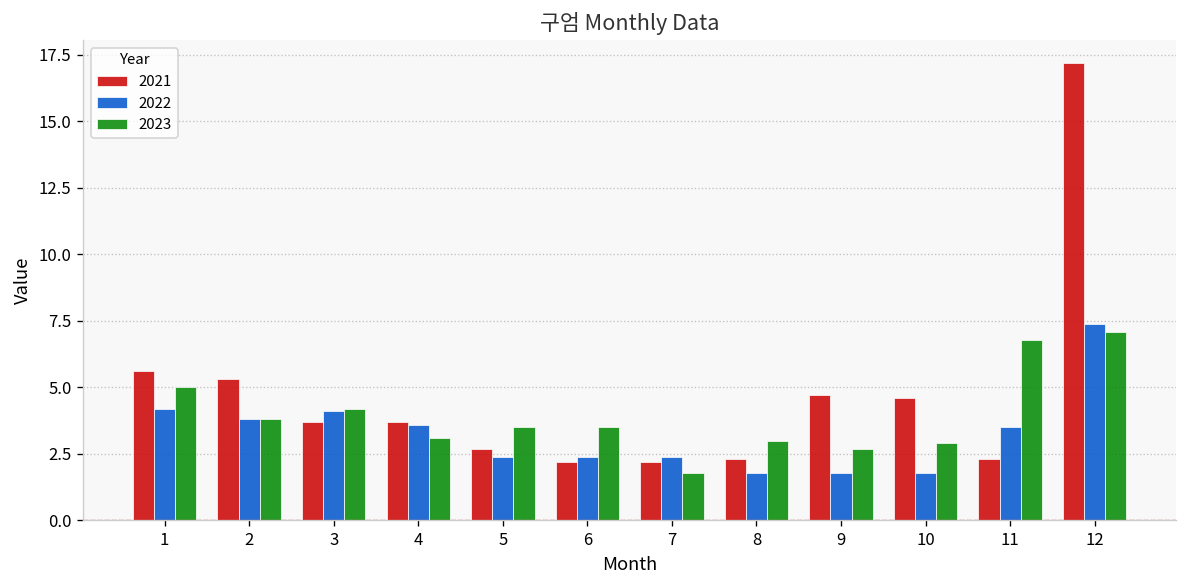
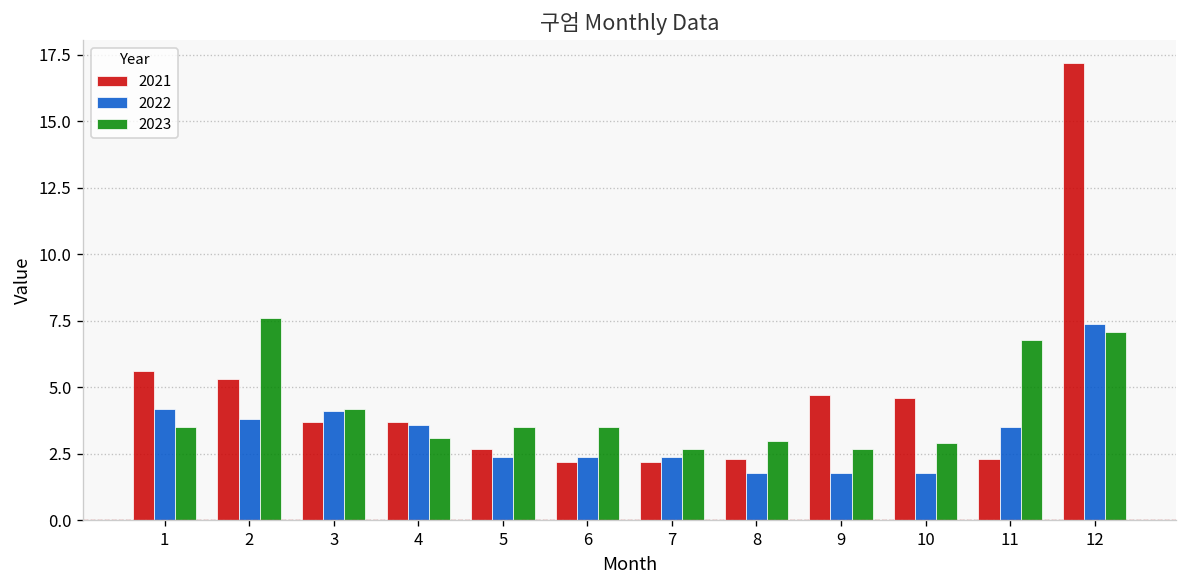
  {
    "2021": {
      "1": 5.6,
      "2": 5.3,
      "3": 3.7,
      "4": 3.7,
      "5": 2.7,
      "6": 2.2,
      "7": 2.2,
      "8": 2.3,
      "9": 4.7,
      "10": 4.6,
      "11": 2.3,
      "12": 17.2
    },
    "2022": {
      "1": 4.2,
      "2": 3.8,
      "3": 4.1,
      "4": 3.6,
      "5": 2.4,
      "6": 2.4,
      "7": 2.4,
      "8": 1.8,
      "9": 1.8,
      "10": 1.8,
      "11": 3.5,
      "12": 7.4
    },
    "2023": {
-     "1": 5.0,
-     "2": 3.8,
+     "1": 3.5,
+     "2": 7.6,
      "3": 4.2,
      "4": 3.1,
      "5": 3.5,
      "6": 3.5,
-     "7": 1.8,
+     "7": 2.7,
      "8": 3.0,
      "9": 2.7,
      "10": 2.9,
      "11": 6.8,
      "12": 7.1
    }
  }
